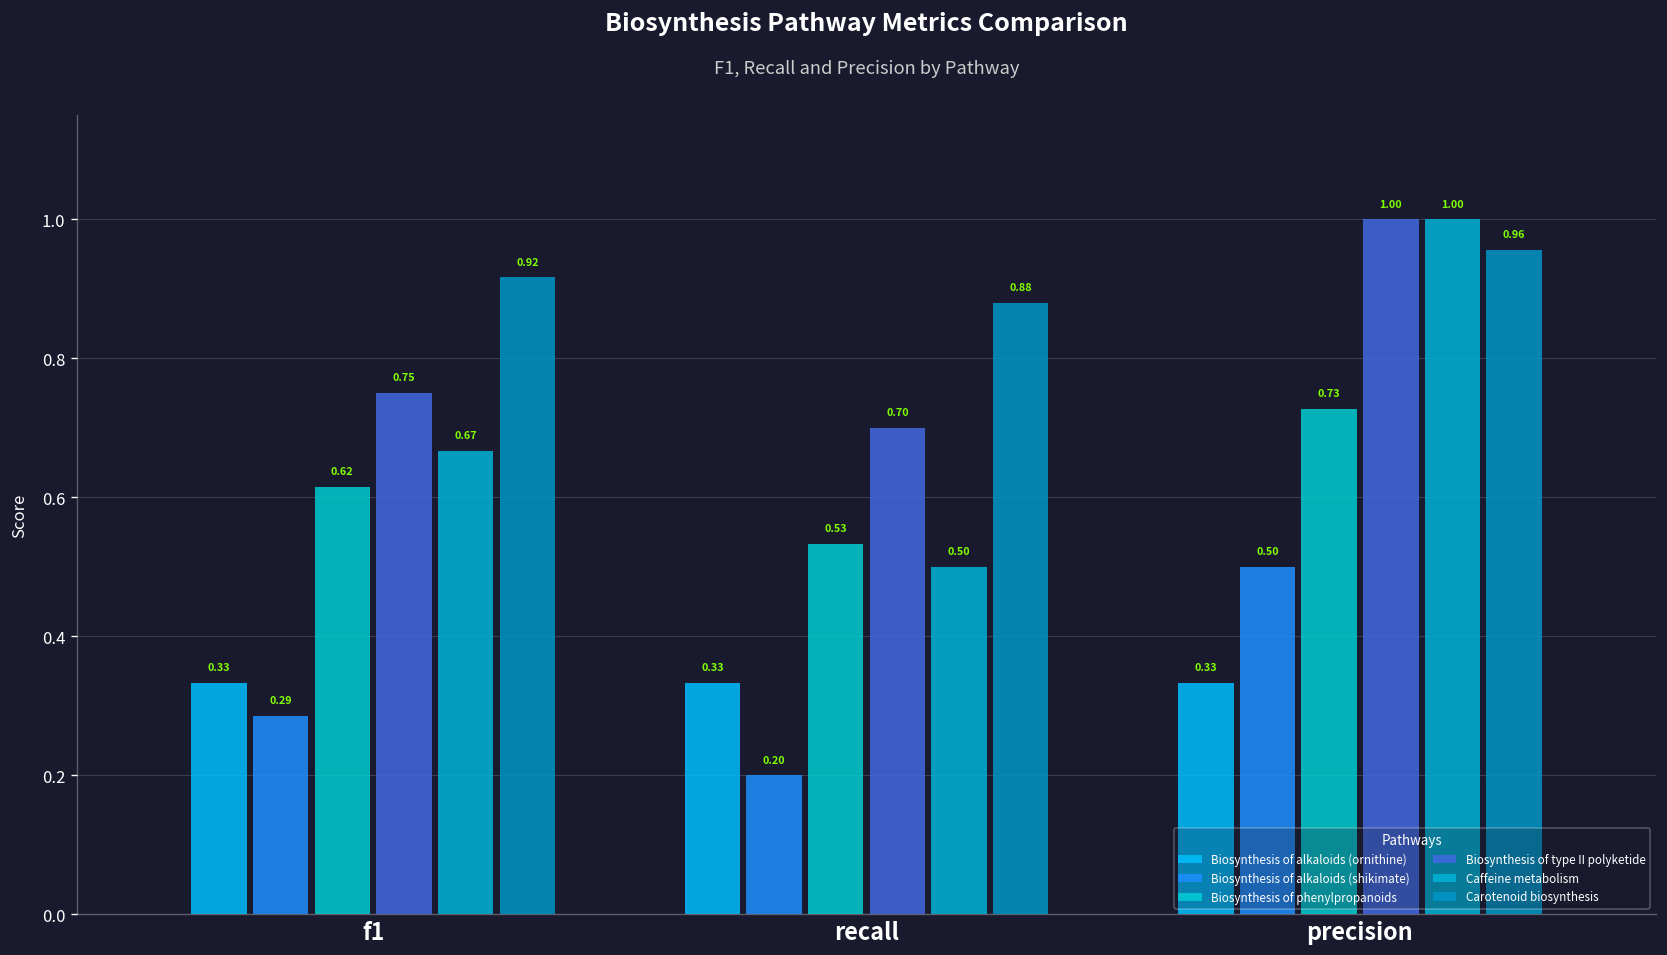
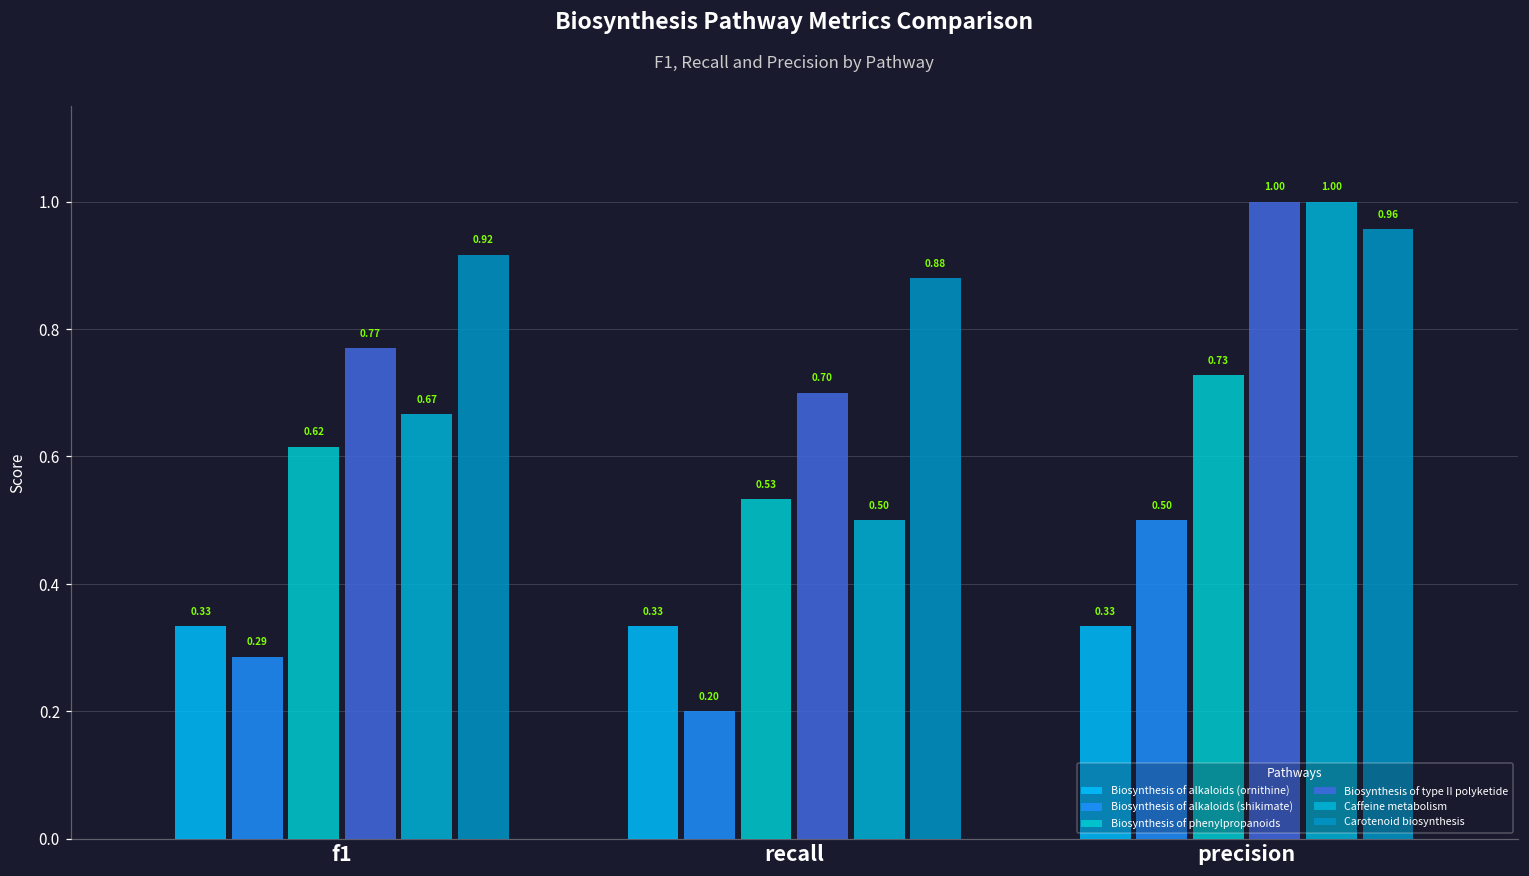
  {
    "Biosynthesis of type II polyketide": {
-     "f1": 0.75,
+     "f1": 0.77,
      "recall": 0.70,
      "precision": 1.00
    }
  }
